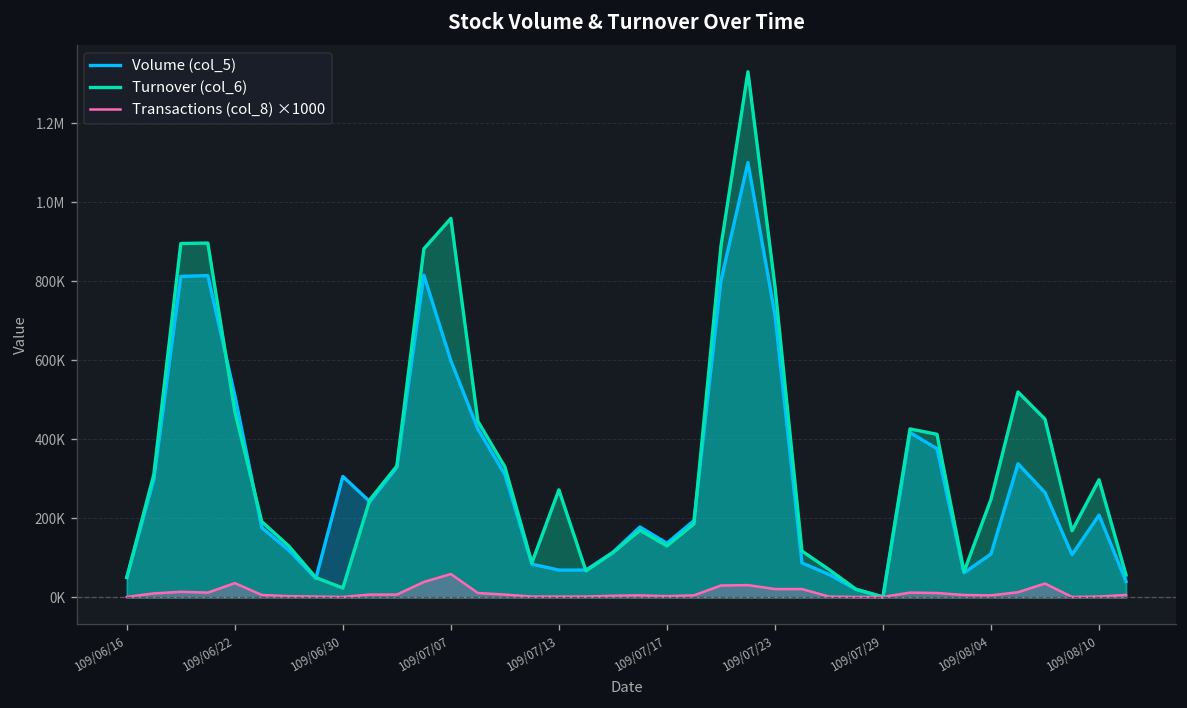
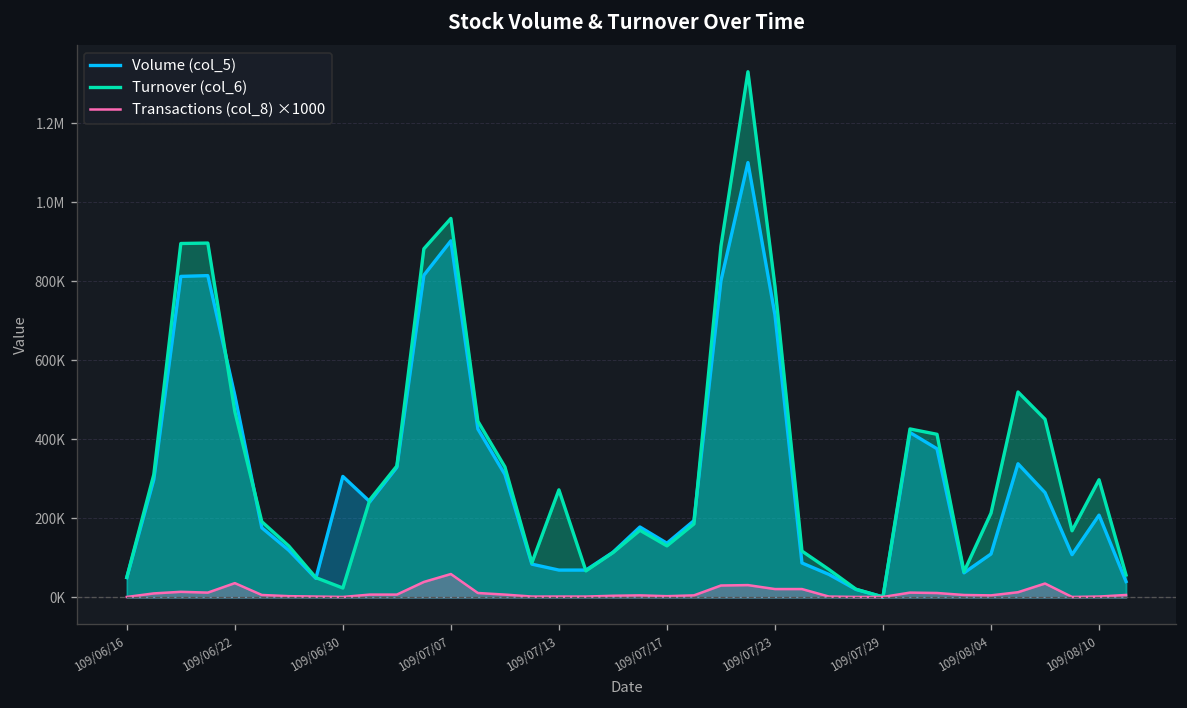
  {
    "Volume (col_5)": {
      "109/06/22": 510000,
      "109/06/30": 310000,
-     "109/07/07": 600000,
+     "109/07/07": 900000,
      "109/07/13": 70000,
      "109/07/23": 710000,
      "109/08/04": 110000,
      "109/08/10": 210000
    },
    "Turnover (col_6)": {
      "109/06/22": 470000,
      "109/06/30": 20000,
      "109/07/07": 960000,
      "109/07/13": 270000,
      "109/07/23": 790000,
-     "109/08/04": 250000,
+     "109/08/04": 210000,
      "109/08/10": 300000
    },
    "Transactions (col_8) ×1000": {
      "109/06/16": 0,
      "109/06/22": 40000,
      "109/06/30": 0,
      "109/07/07": 60000,
      "109/07/13": 0,
      "109/07/17": 0,
      "109/07/23": 20000,
      "109/08/04": 10000,
      "109/08/10": 0
    }
  }
